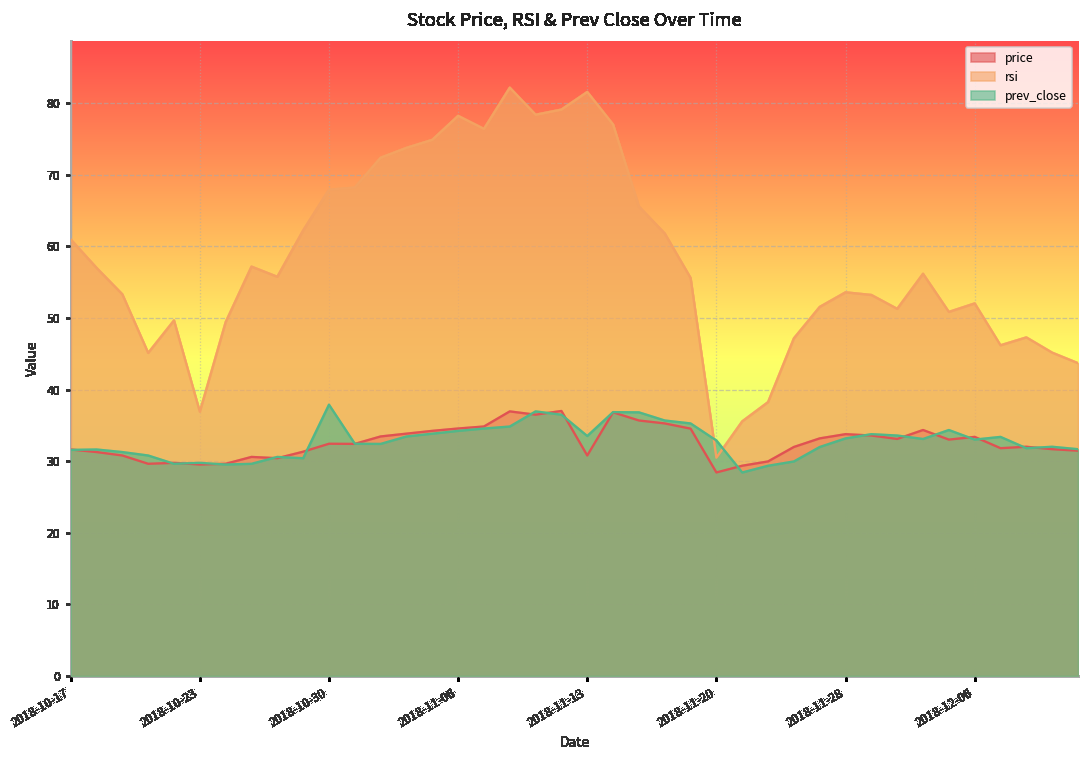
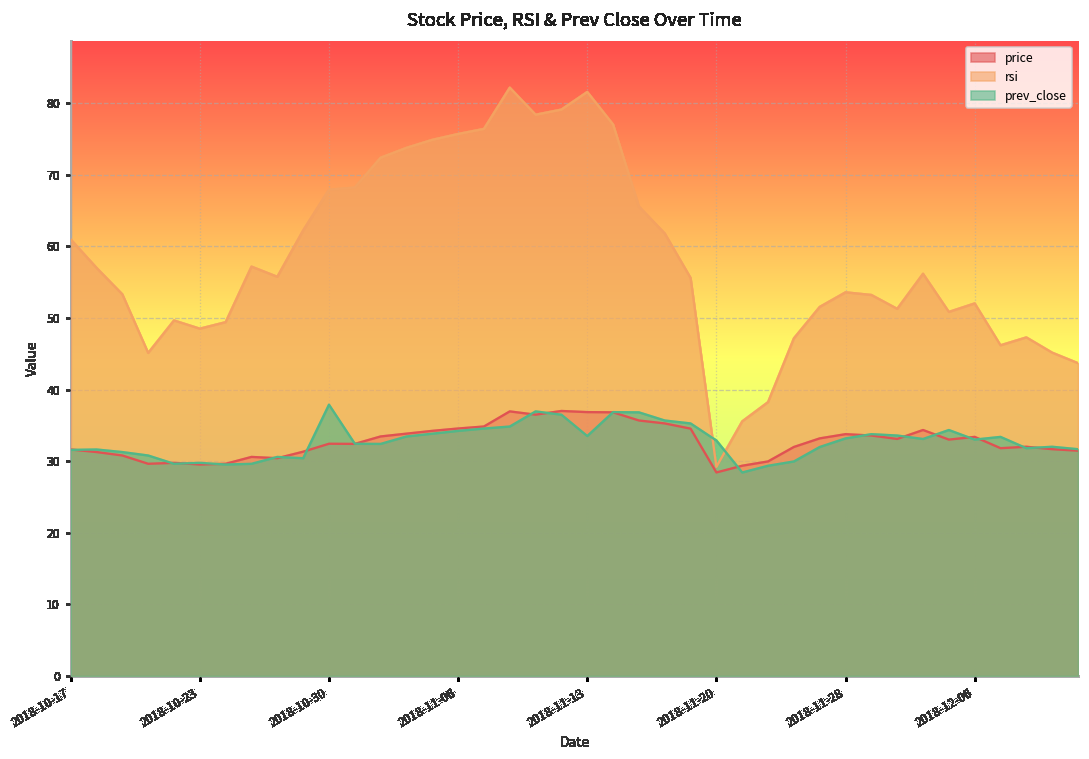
  {
    "price": {
      "2018-10-30": 32,
-     "2018-11-13": 31,
+     "2018-11-13": 37,
      "2018-11-20": 28,
      "2018-11-28": 34
    },
    "rsi": {
-     "2018-10-23": 37,
+     "2018-10-23": 49,
      "2018-10-30": 68,
-     "2018-11-06": 78,
+     "2018-11-06": 76,
      "2018-11-13": 82,
-     "2018-11-20": 30,
+     "2018-11-20": 29,
      "2018-11-28": 54,
      "2018-12-06": 52
    },
    "prev_close": {
      "2018-10-30": 38,
      "2018-11-13": 34,
      "2018-11-20": 33,
      "2018-11-28": 33
    }
  }
